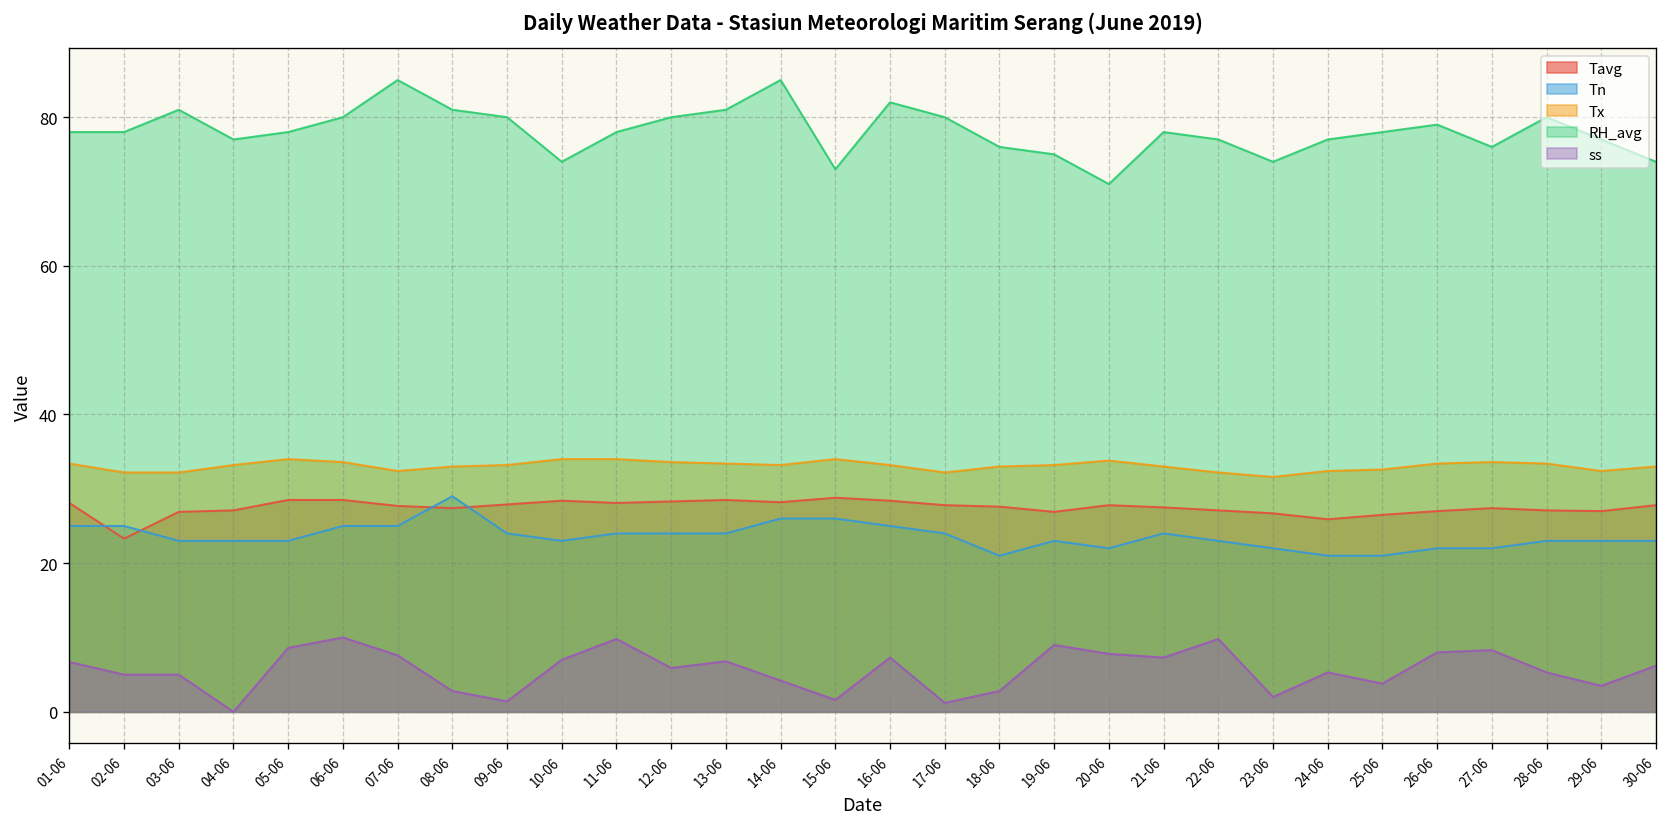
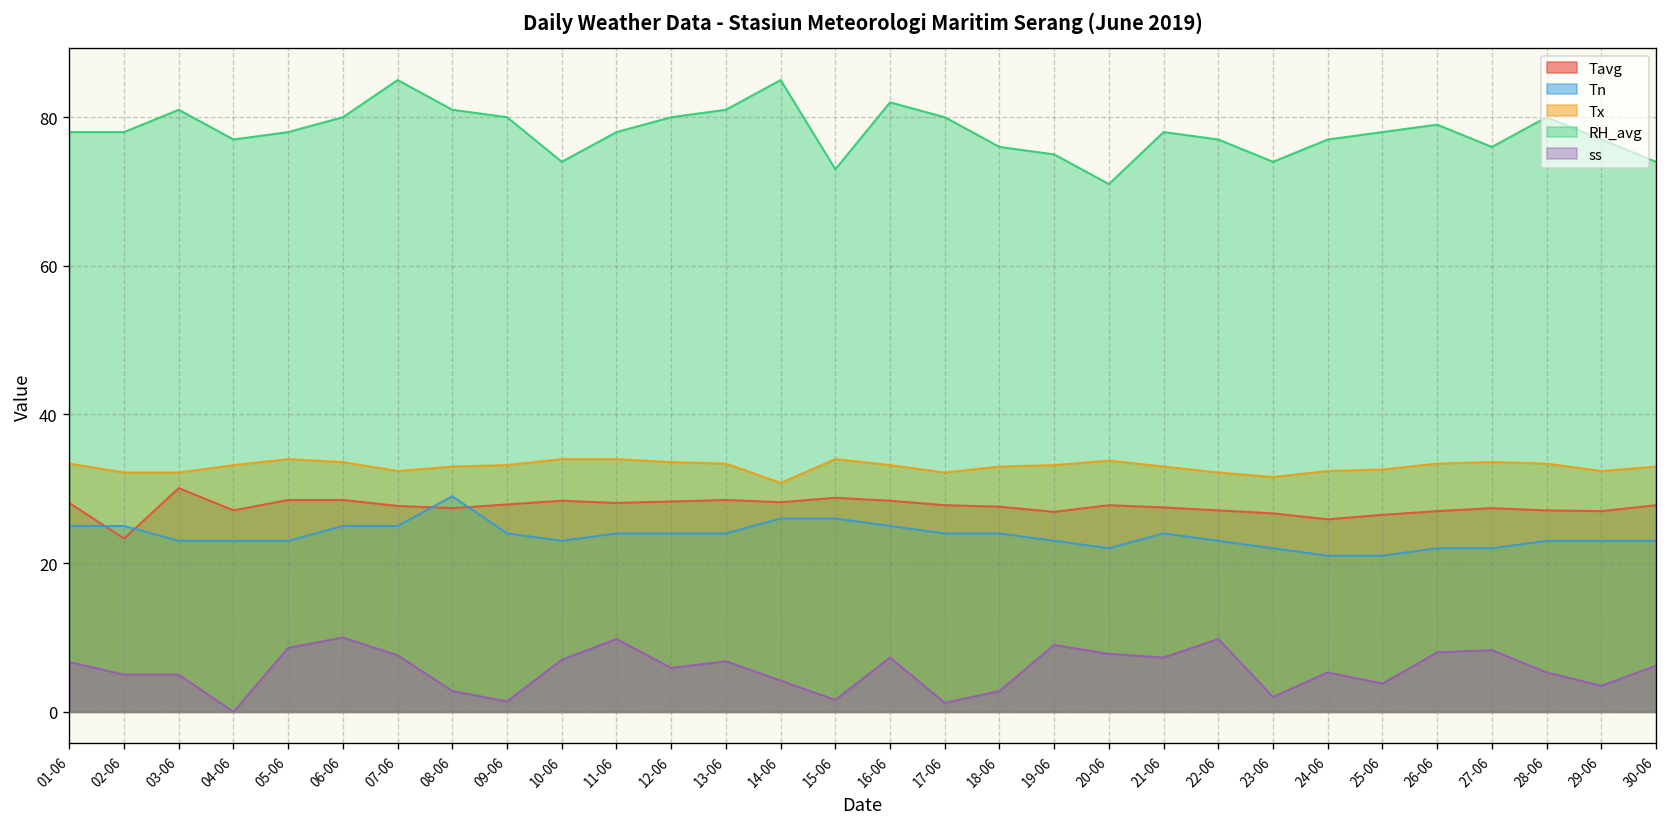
  {
    "Tavg": {
      "01-06": 28,
      "02-06": 23,
-     "03-06": 27,
+     "03-06": 30,
      "04-06": 27,
      "05-06": 29,
      "06-06": 29,
      "07-06": 28,
      "08-06": 27,
      "09-06": 28,
      "10-06": 28,
      "11-06": 28,
      "12-06": 28,
      "13-06": 29,
      "14-06": 28,
      "15-06": 29,
      "16-06": 28,
      "17-06": 28,
      "18-06": 28,
      "19-06": 27,
      "20-06": 28,
      "21-06": 28,
      "22-06": 27,
      "23-06": 27,
      "24-06": 26,
      "25-06": 27,
      "26-06": 27,
      "27-06": 27,
      "28-06": 27,
      "29-06": 27,
      "30-06": 28
    },
    "Tn": {
      "01-06": 25,
      "02-06": 25,
      "03-06": 23,
      "04-06": 23,
      "05-06": 23,
      "06-06": 25,
      "07-06": 25,
      "08-06": 29,
      "09-06": 24,
      "10-06": 23,
      "11-06": 24,
      "12-06": 24,
      "13-06": 24,
      "14-06": 26,
      "15-06": 26,
      "16-06": 25,
      "17-06": 24,
-     "18-06": 21,
+     "18-06": 24,
      "19-06": 23,
      "20-06": 22,
      "21-06": 24,
      "22-06": 23,
      "23-06": 22,
      "24-06": 21,
      "25-06": 21,
      "26-06": 22,
      "27-06": 22,
      "28-06": 23,
      "29-06": 23,
      "30-06": 23
    },
    "Tx": {
      "01-06": 33,
      "02-06": 32,
      "03-06": 32,
      "04-06": 33,
      "05-06": 34,
      "06-06": 34,
      "07-06": 32,
      "08-06": 33,
      "09-06": 33,
      "10-06": 34,
      "11-06": 34,
      "12-06": 34,
      "13-06": 33,
-     "14-06": 33,
+     "14-06": 31,
      "15-06": 34,
      "16-06": 33,
      "17-06": 32,
      "18-06": 33,
      "19-06": 33,
      "20-06": 34,
      "21-06": 33,
      "22-06": 32,
      "23-06": 32,
      "24-06": 32,
      "25-06": 33,
      "26-06": 33,
      "27-06": 34,
      "28-06": 33,
      "29-06": 32,
      "30-06": 33
    },
    "RH_avg": {
      "01-06": 78,
      "02-06": 78,
      "03-06": 81,
      "04-06": 77,
      "05-06": 78,
      "06-06": 80,
      "07-06": 85,
      "08-06": 81,
      "09-06": 80,
      "10-06": 74,
      "11-06": 78,
      "12-06": 80,
      "13-06": 81,
      "14-06": 85,
      "15-06": 73,
      "16-06": 82,
      "17-06": 80,
      "18-06": 76,
      "19-06": 75,
      "20-06": 71,
      "21-06": 78,
      "22-06": 77,
      "23-06": 74,
      "24-06": 77,
      "25-06": 78,
      "26-06": 79,
      "27-06": 76,
      "30-06": 74
    },
    "ss": {
      "01-06": 7,
      "02-06": 5,
      "03-06": 5,
      "04-06": 0,
      "05-06": 9,
      "06-06": 10,
      "07-06": 8,
      "08-06": 3,
      "09-06": 1,
      "10-06": 7,
      "11-06": 10,
      "12-06": 6,
      "13-06": 7,
      "14-06": 4,
      "15-06": 2,
      "16-06": 7,
      "17-06": 1,
      "18-06": 3,
      "19-06": 9,
      "20-06": 8,
      "21-06": 7,
      "22-06": 10,
      "23-06": 2,
      "24-06": 5,
      "25-06": 4,
      "26-06": 8,
      "27-06": 8,
      "28-06": 5,
      "29-06": 4,
      "30-06": 6
    }
  }
